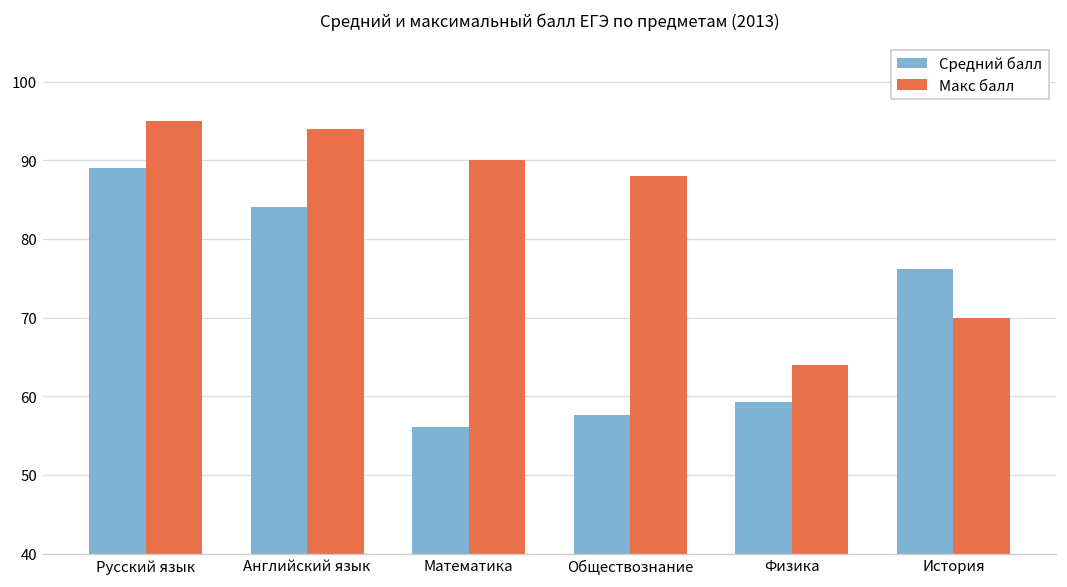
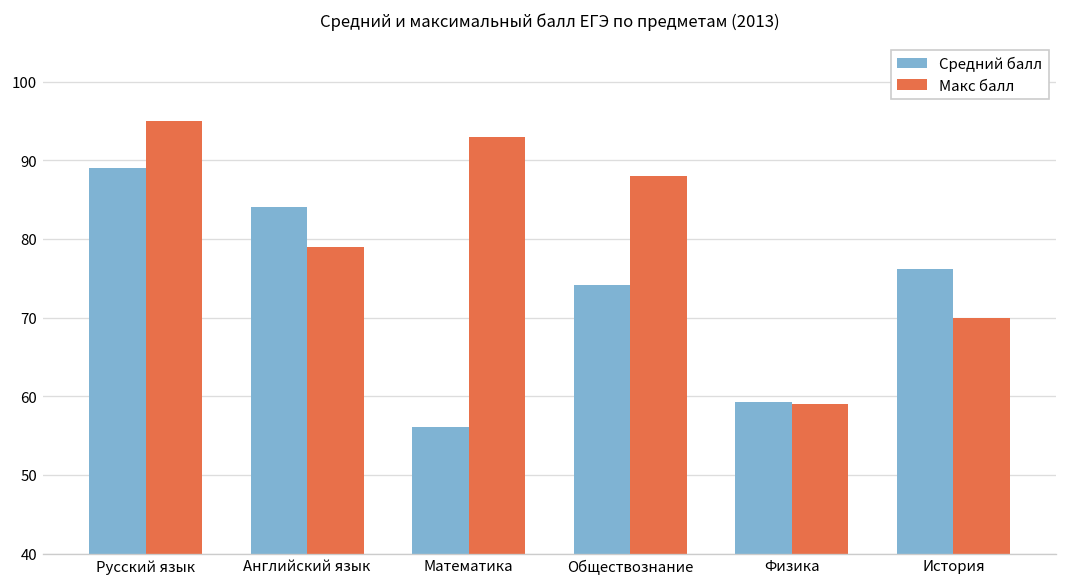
  {
    "Средний балл": {
      "Русский язык": 89,
      "Английский язык": 84,
      "Математика": 56,
-     "Обществознание": 58,
+     "Обществознание": 74,
      "Физика": 59,
      "История": 76
    },
    "Макс балл": {
      "Русский язык": 95,
-     "Английский язык": 94,
-     "Математика": 90,
+     "Английский язык": 79,
+     "Математика": 93,
      "Обществознание": 88,
-     "Физика": 64,
+     "Физика": 59,
      "История": 70
    }
  }
